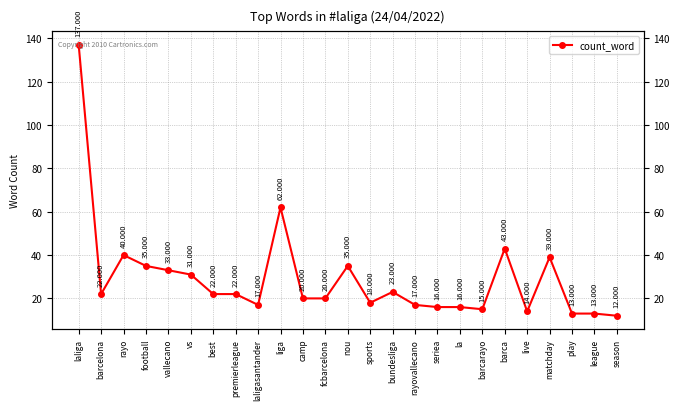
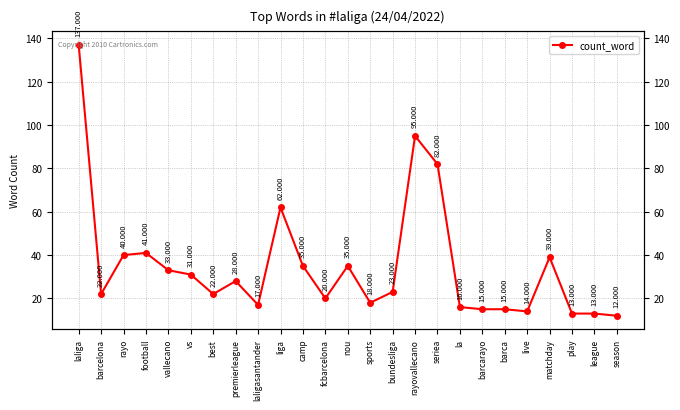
  {
    "laliga": 137.000,
    "barcelona": 22.000,
    "rayo": 40.000,
-   "football": 35.000,
+   "football": 41.000,
    "vallecano": 33.000,
    "vs": 31.000,
    "best": 22.000,
-   "premierleague": 22.000,
+   "premierleague": 28.000,
    "laligasantander": 17.000,
    "liga": 62.000,
-   "camp": 20.000,
+   "camp": 35.000,
    "fcbarcelona": 20.000,
    "nou": 35.000,
    "sports": 18.000,
    "bundesliga": 23.000,
-   "rayovallecano": 17.000,
-   "seriea": 16.000,
+   "rayovallecano": 95.000,
+   "seriea": 82.000,
    "la": 16.000,
    "barcarayo": 15.000,
-   "barca": 43.000,
+   "barca": 15.000,
    "live": 14.000,
    "matchday": 39.000,
    "play": 13.000,
    "league": 13.000,
    "season": 12.000
  }
